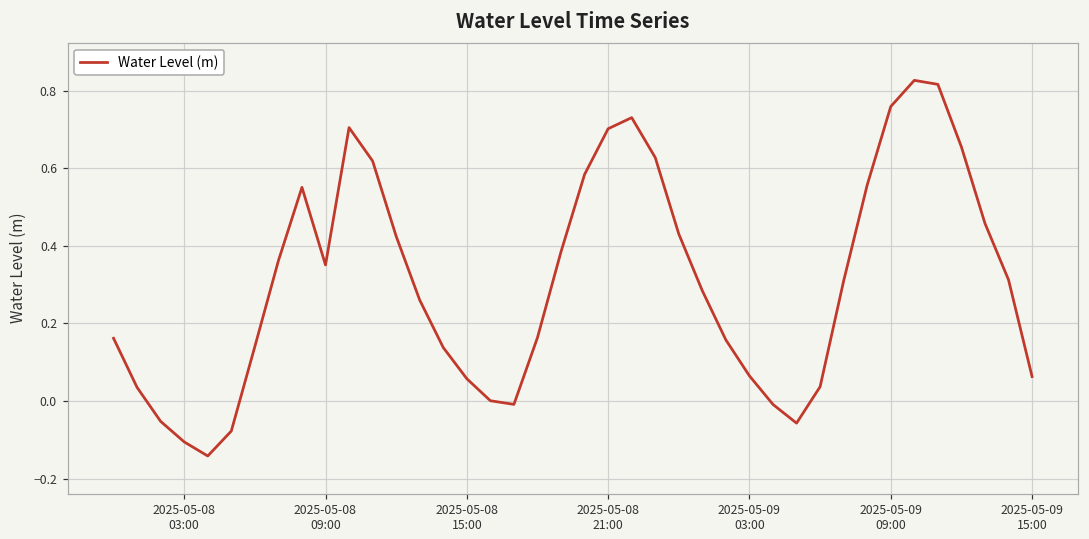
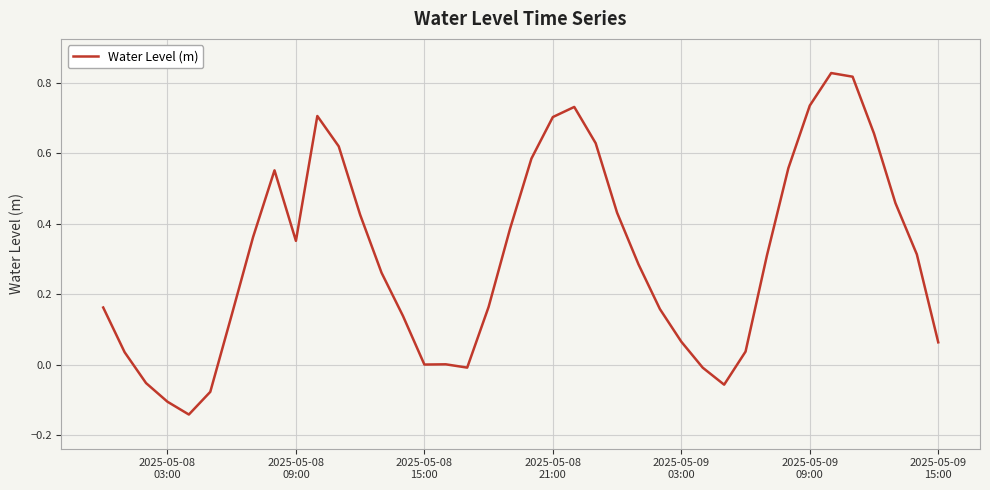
  {
    "2025-05-08 03:00": -0.11,
    "2025-05-08 09:00": 0.35,
-   "2025-05-08 15:00": 0.06,
+   "2025-05-08 15:00": 0.00,
    "2025-05-08 21:00": 0.70,
    "2025-05-09 03:00": 0.06,
-   "2025-05-09 09:00": 0.76,
+   "2025-05-09 09:00": 0.73,
    "2025-05-09 15:00": 0.06
  }
